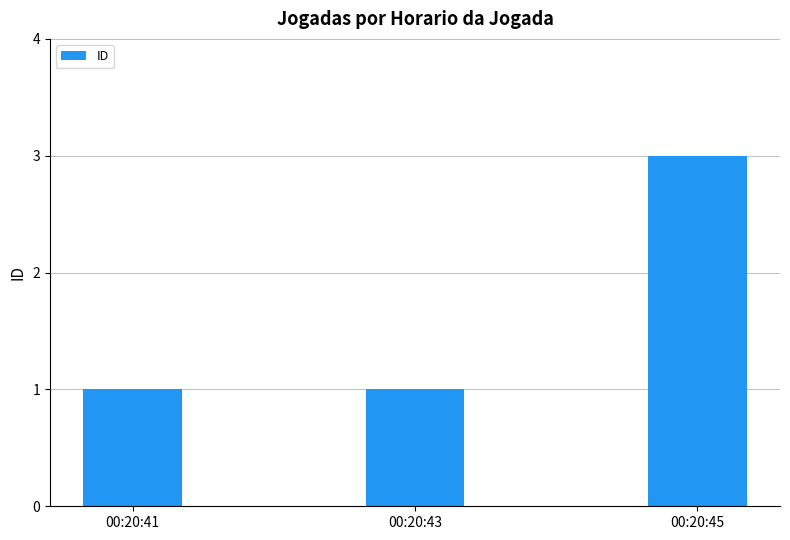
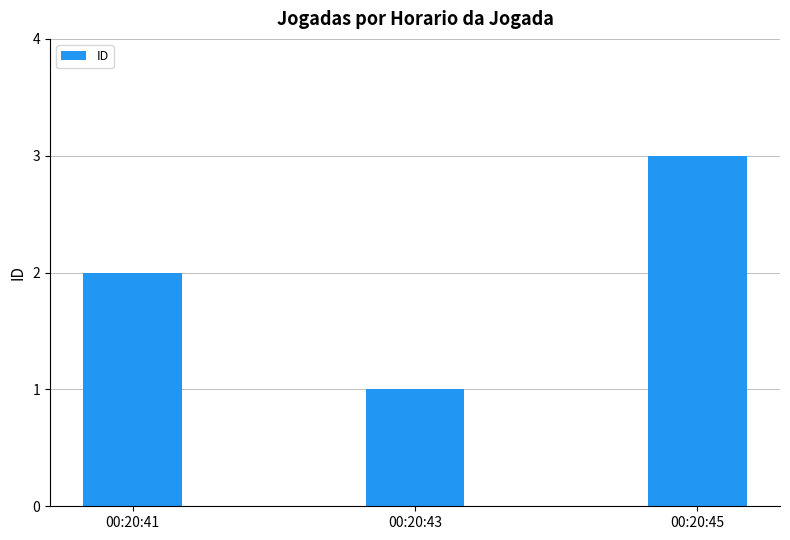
  {
-   "00:20:41": 1,
+   "00:20:41": 2,
    "00:20:43": 1,
    "00:20:45": 3
  }
